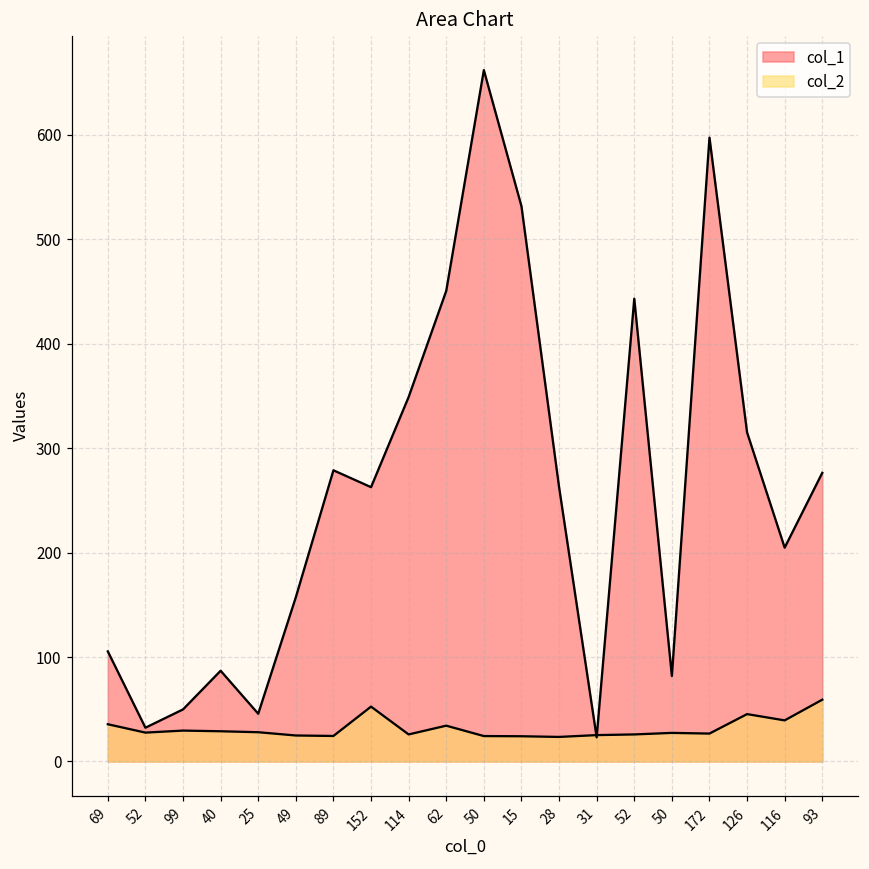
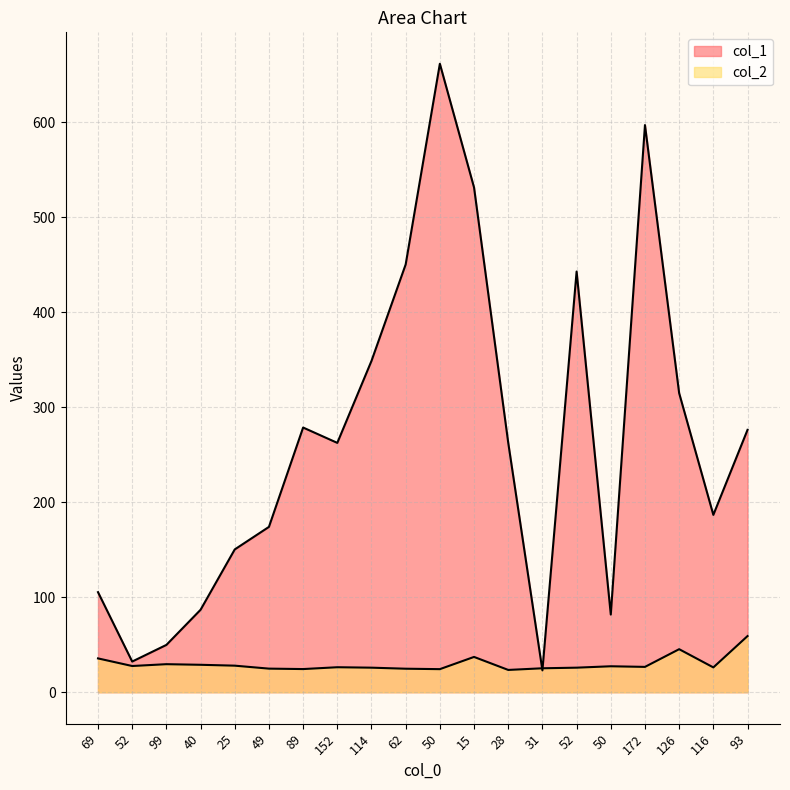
  {
    "col_1": {
      "69": 110,
      "99": 50,
      "40": 90,
-     "25": 50,
-     "49": 160,
+     "25": 150,
+     "49": 170,
      "89": 280,
      "152": 260,
      "114": 350,
      "62": 450,
      "15": 530,
      "28": 260,
      "172": 600,
      "126": 310,
-     "116": 200,
+     "116": 190,
      "93": 280
    },
    "col_2": {
      "69": 40,
      "99": 30,
      "40": 30,
      "25": 30,
      "49": 20,
      "89": 20,
-     "152": 50,
+     "152": 30,
      "114": 30,
-     "62": 30,
-     "15": 20,
+     "62": 20,
+     "15": 40,
      "28": 20,
      "172": 30,
      "126": 50,
-     "116": 40,
+     "116": 30,
      "93": 60
    }
  }
